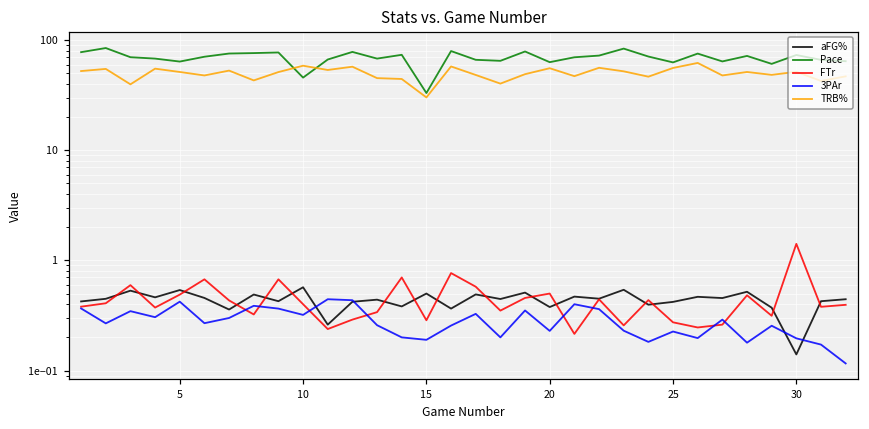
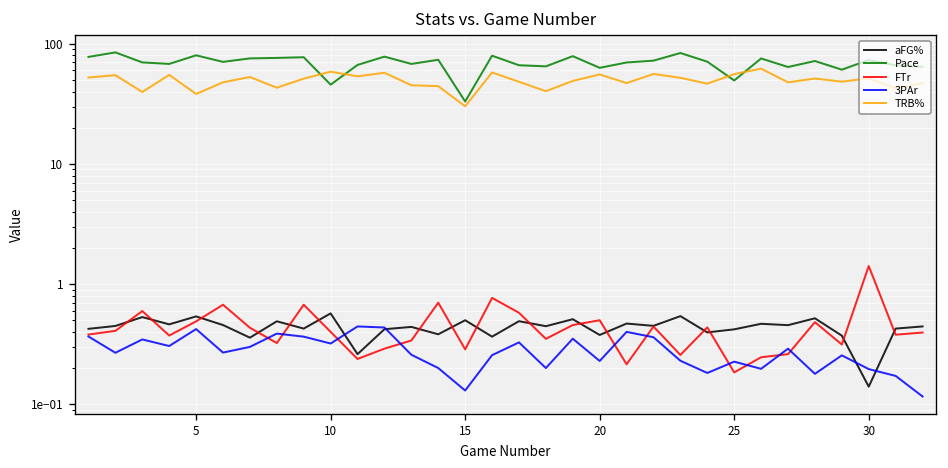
  {
    "aFG%": {
      "5": 0.5,
      "10": 0.6,
      "15": 0.5,
      "20": 0.38,
      "25": 0.42,
      "30": 0.14
    },
    "Pace": {
-     "5": 60,
+     "5": 80,
      "10": 50,
      "15": 33,
      "20": 60,
-     "25": 60
+     "25": 50
    },
    "FTr": {
      "5": 0.5,
      "10": 0.40,
      "15": 0.29,
      "20": 0.5,
-     "25": 0.27,
+     "25": 0.18,
      "30": 1.4
    },
    "3PAr": {
      "5": 0.42,
      "10": 0.32,
-     "15": 0.19,
+     "15": 0.13,
      "20": 0.23,
      "25": 0.23,
      "30": 0.20
    },
    "TRB%": {
-     "5": 50,
+     "5": 38,
      "10": 60,
      "15": 30,
      "20": 60,
      "25": 60
    }
  }
